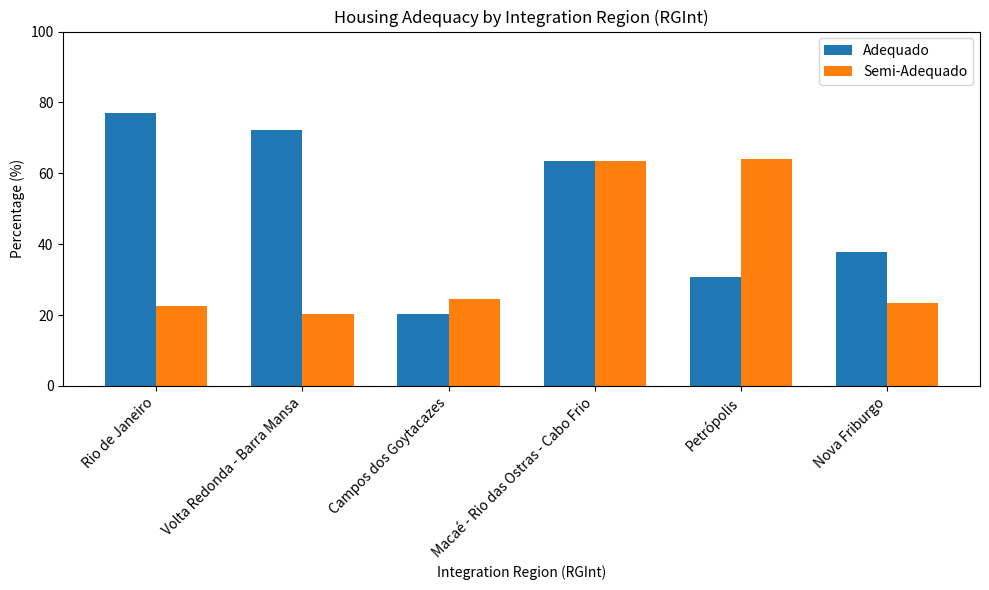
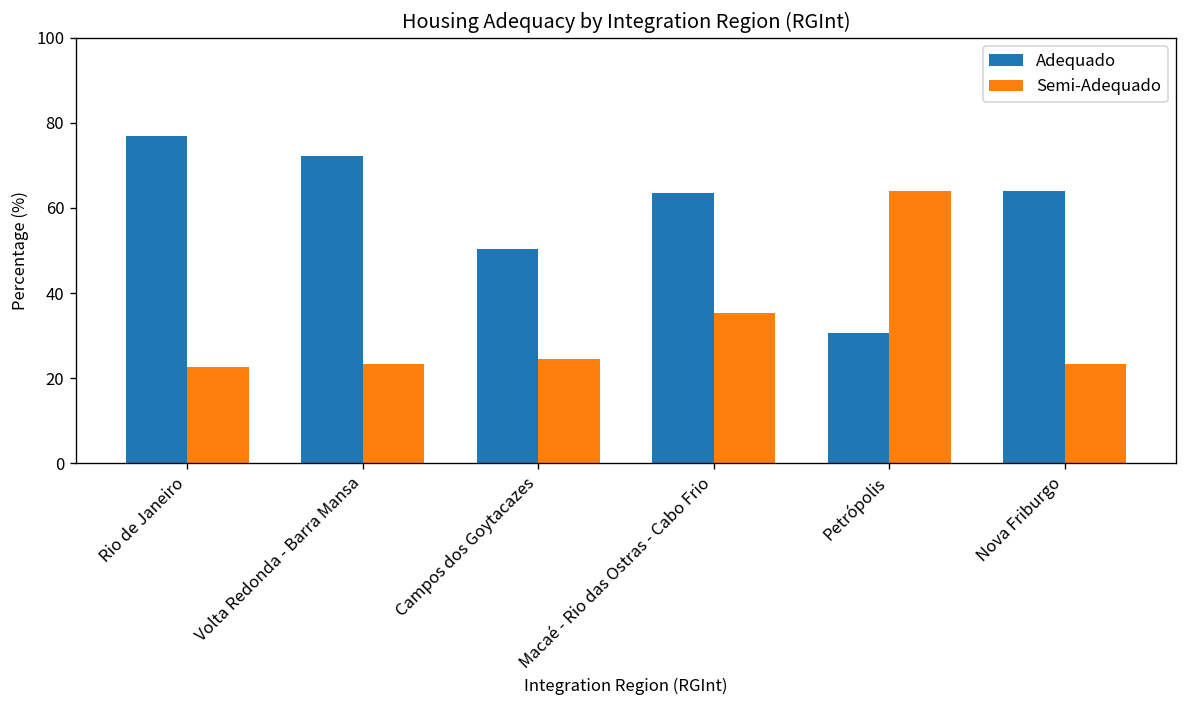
  {
    "Adequado": {
      "Rio de Janeiro": 77,
      "Volta Redonda - Barra Mansa": 72,
-     "Campos dos Goytacazes": 20,
+     "Campos dos Goytacazes": 50,
      "Macaé - Rio das Ostras - Cabo Frio": 64,
      "Petrópolis": 31,
-     "Nova Friburgo": 38
+     "Nova Friburgo": 64
    },
    "Semi-Adequado": {
      "Rio de Janeiro": 23,
-     "Volta Redonda - Barra Mansa": 20,
+     "Volta Redonda - Barra Mansa": 23,
      "Campos dos Goytacazes": 24,
-     "Macaé - Rio das Ostras - Cabo Frio": 64,
+     "Macaé - Rio das Ostras - Cabo Frio": 35,
      "Petrópolis": 64,
      "Nova Friburgo": 23
    }
  }
